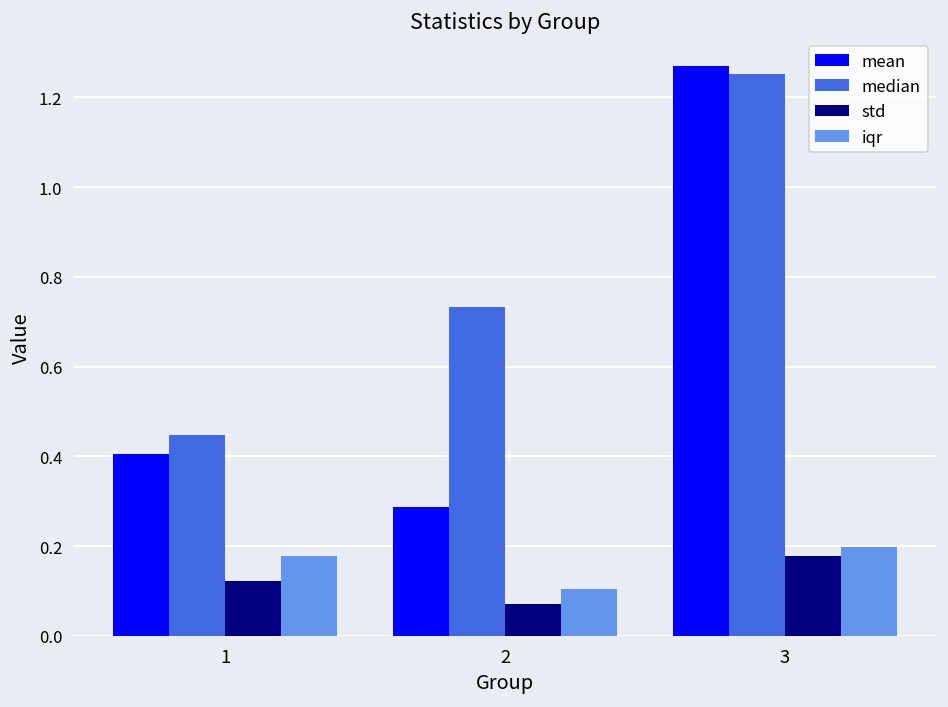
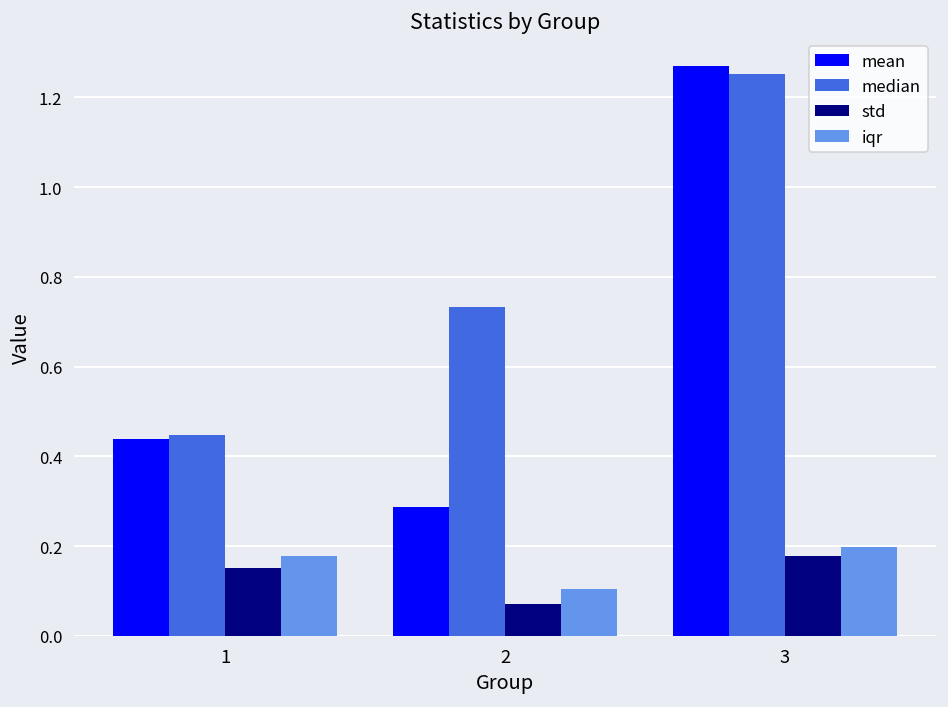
  {
    "mean": {
-     "1": 0.40,
+     "1": 0.44,
      "2": 0.29,
      "3": 1.27
    },
    "std": {
-     "1": 0.12,
+     "1": 0.15,
      "2": 0.07,
      "3": 0.18
    }
  }
